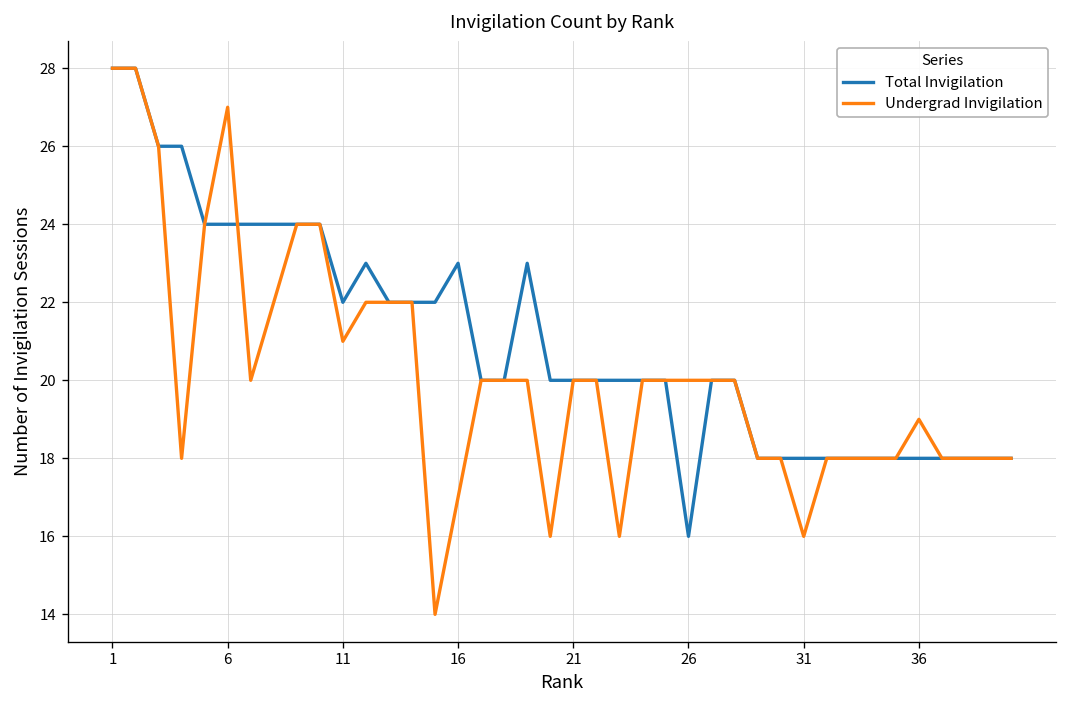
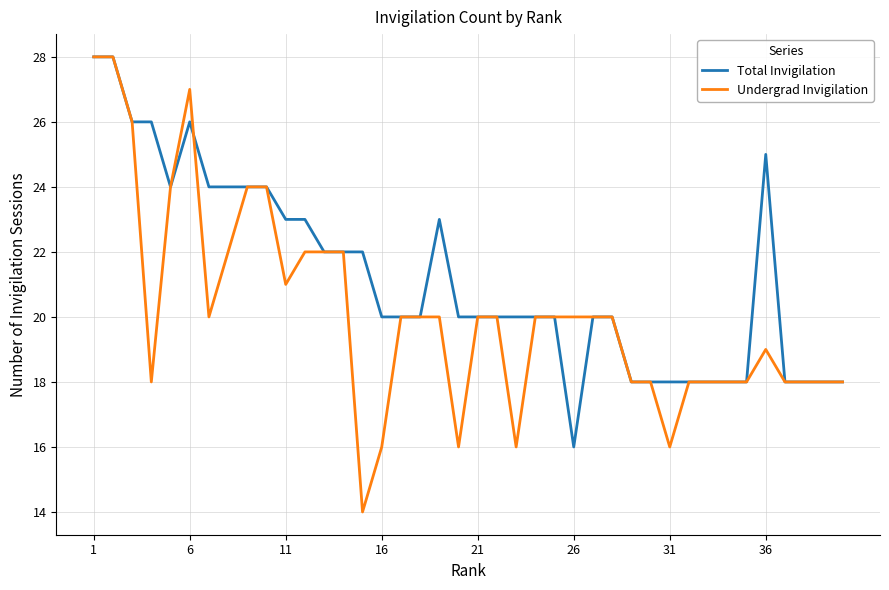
  {
    "Total Invigilation": {
-     "6": 24,
-     "11": 22,
-     "16": 23,
+     "6": 26,
+     "11": 23,
+     "16": 20,
      "26": 16,
      "31": 18,
-     "36": 18
+     "36": 25
    },
    "Undergrad Invigilation": {
      "6": 27,
      "11": 21,
-     "16": 17,
+     "16": 16,
      "26": 20,
      "31": 16,
      "36": 19
    }
  }
